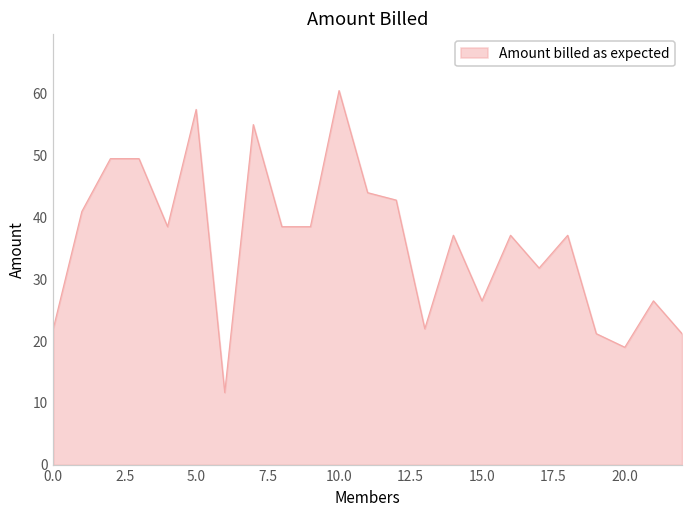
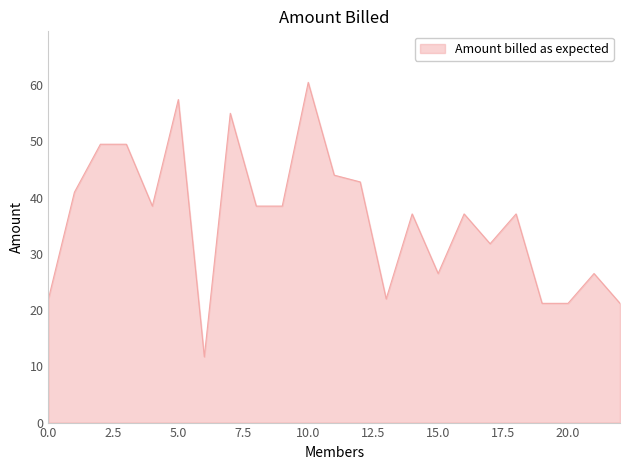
  {
    "0.0": 22,
    "5.0": 57,
    "10.0": 60,
    "15.0": 27,
-   "20.0": 19
+   "20.0": 21
  }
